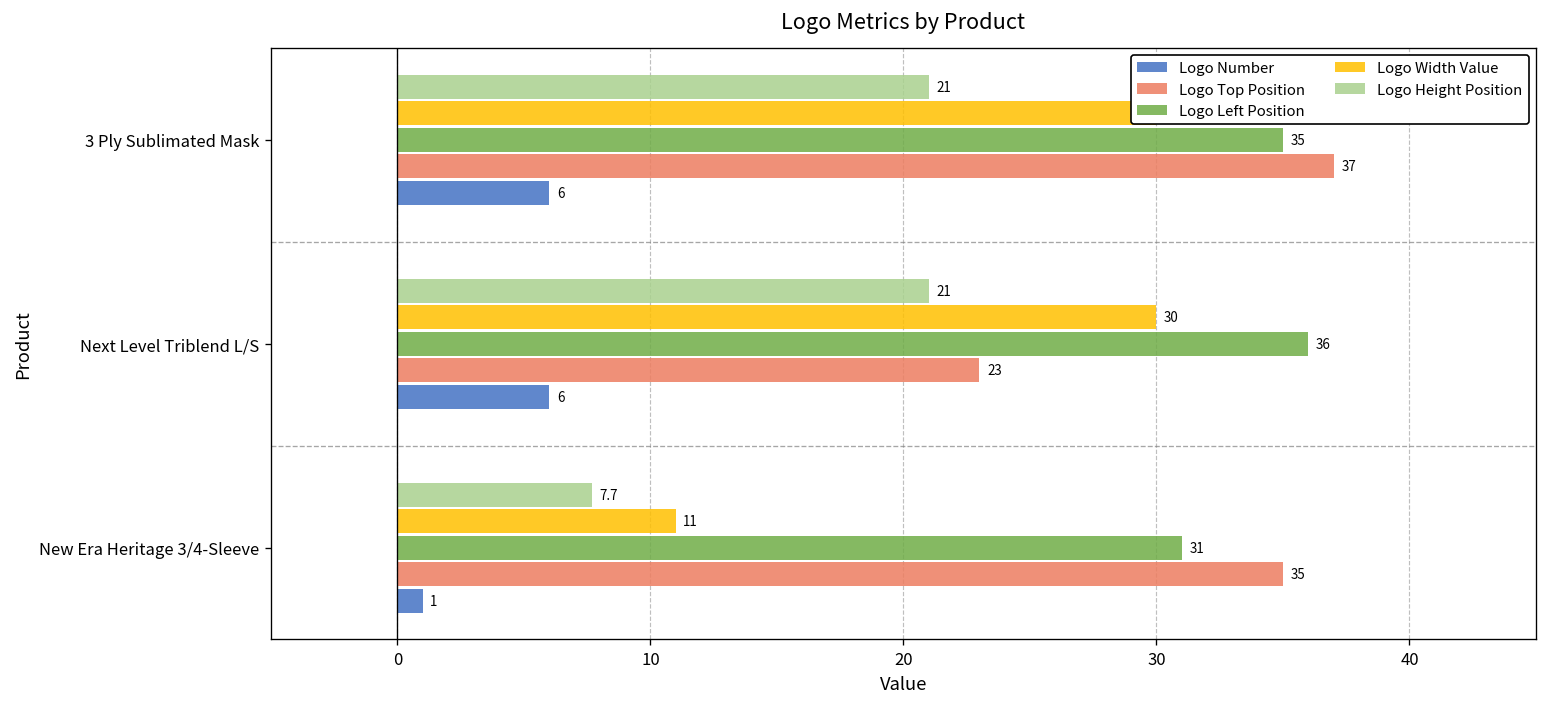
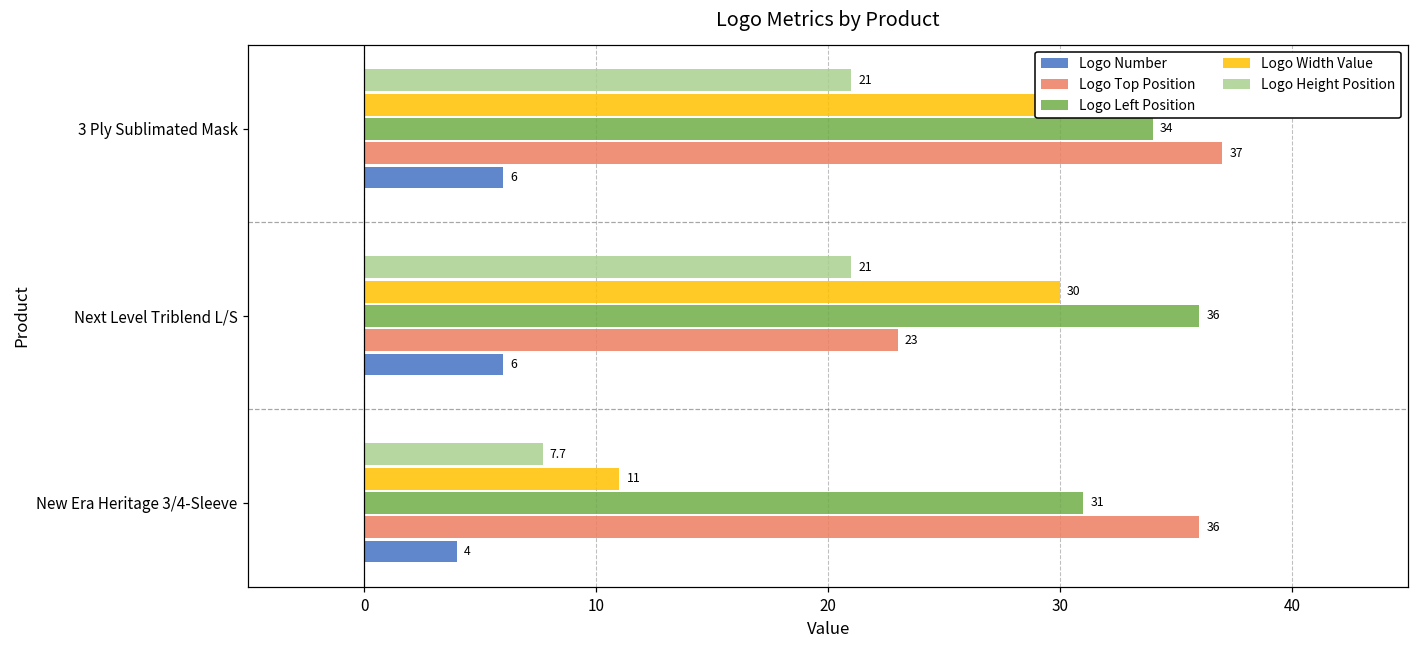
  {
    "Logo Number": {
      "3 Ply Sublimated Mask": 6,
      "Next Level Triblend L/S": 6,
-     "New Era Heritage 3/4-Sleeve": 1
+     "New Era Heritage 3/4-Sleeve": 4
    },
    "Logo Top Position": {
      "3 Ply Sublimated Mask": 37,
      "Next Level Triblend L/S": 23,
-     "New Era Heritage 3/4-Sleeve": 35
+     "New Era Heritage 3/4-Sleeve": 36
    },
    "Logo Left Position": {
-     "3 Ply Sublimated Mask": 35,
+     "3 Ply Sublimated Mask": 34,
      "Next Level Triblend L/S": 36,
      "New Era Heritage 3/4-Sleeve": 31
    },
    "Logo Width Value": {
      "Next Level Triblend L/S": 30,
      "New Era Heritage 3/4-Sleeve": 11
    },
    "Logo Height Position": {
      "3 Ply Sublimated Mask": 21,
      "Next Level Triblend L/S": 21,
      "New Era Heritage 3/4-Sleeve": 7.7
    }
  }
